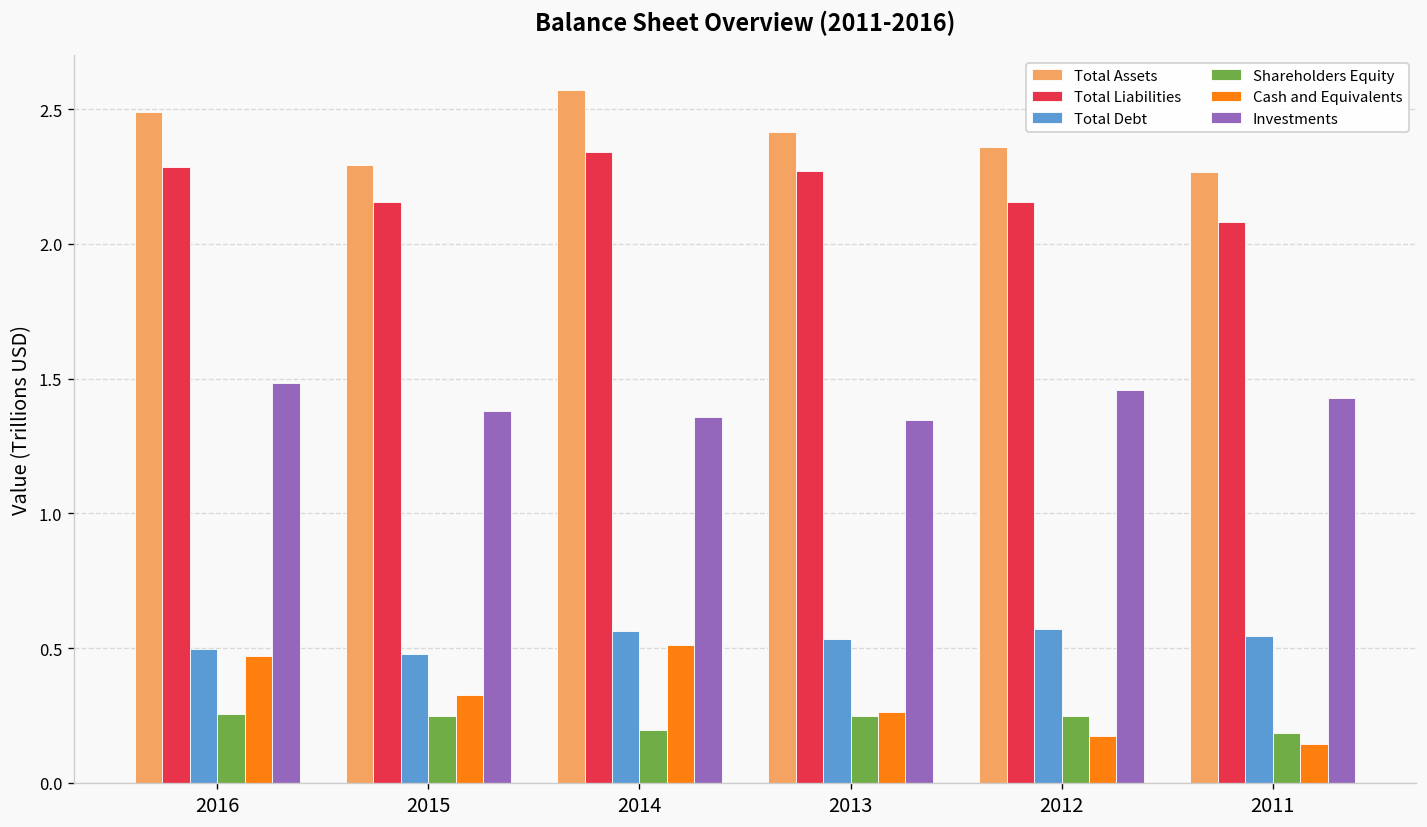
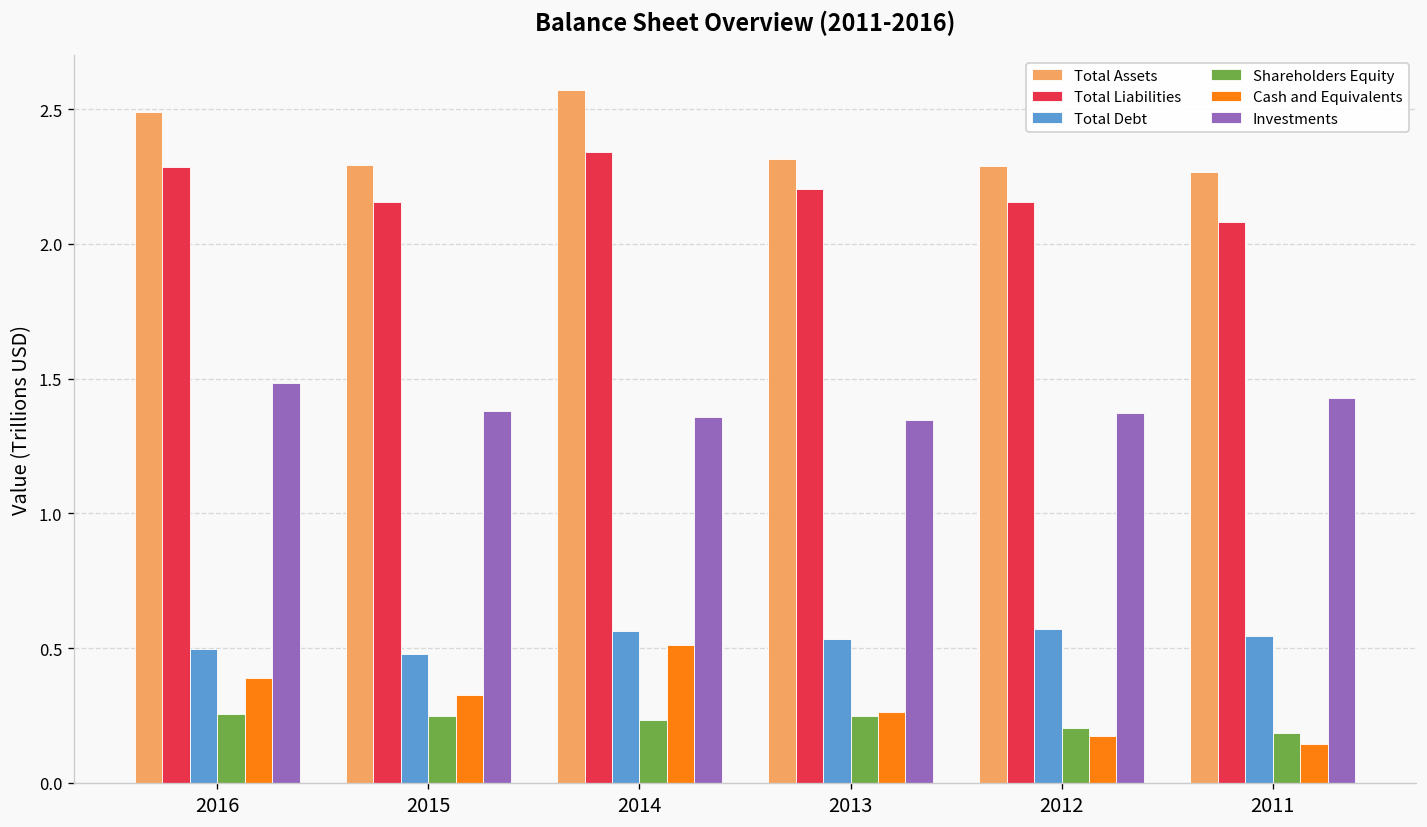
  {
    "Total Assets": {
      "2016": 2.49,
      "2015": 2.29,
      "2014": 2.57,
-     "2013": 2.42,
-     "2012": 2.36,
+     "2013": 2.32,
+     "2012": 2.29,
      "2011": 2.27
    },
    "Total Liabilities": {
      "2016": 2.29,
      "2015": 2.16,
      "2014": 2.34,
-     "2013": 2.27,
+     "2013": 2.20,
      "2012": 2.16,
      "2011": 2.08
    },
    "Total Debt": {
      "2016": 0.50,
      "2015": 0.48,
      "2014": 0.57,
      "2013": 0.53,
      "2012": 0.57,
      "2011": 0.54
    },
    "Shareholders Equity": {
      "2016": 0.25,
      "2015": 0.25,
-     "2014": 0.20,
+     "2014": 0.23,
      "2013": 0.25,
-     "2012": 0.25,
+     "2012": 0.20,
      "2011": 0.18
    },
    "Cash and Equivalents": {
-     "2016": 0.47,
+     "2016": 0.39,
      "2015": 0.32,
      "2014": 0.51,
      "2013": 0.26,
      "2012": 0.18,
      "2011": 0.14
    },
    "Investments": {
      "2016": 1.48,
      "2015": 1.38,
      "2014": 1.36,
      "2013": 1.34,
-     "2012": 1.46,
+     "2012": 1.37,
      "2011": 1.43
    }
  }
